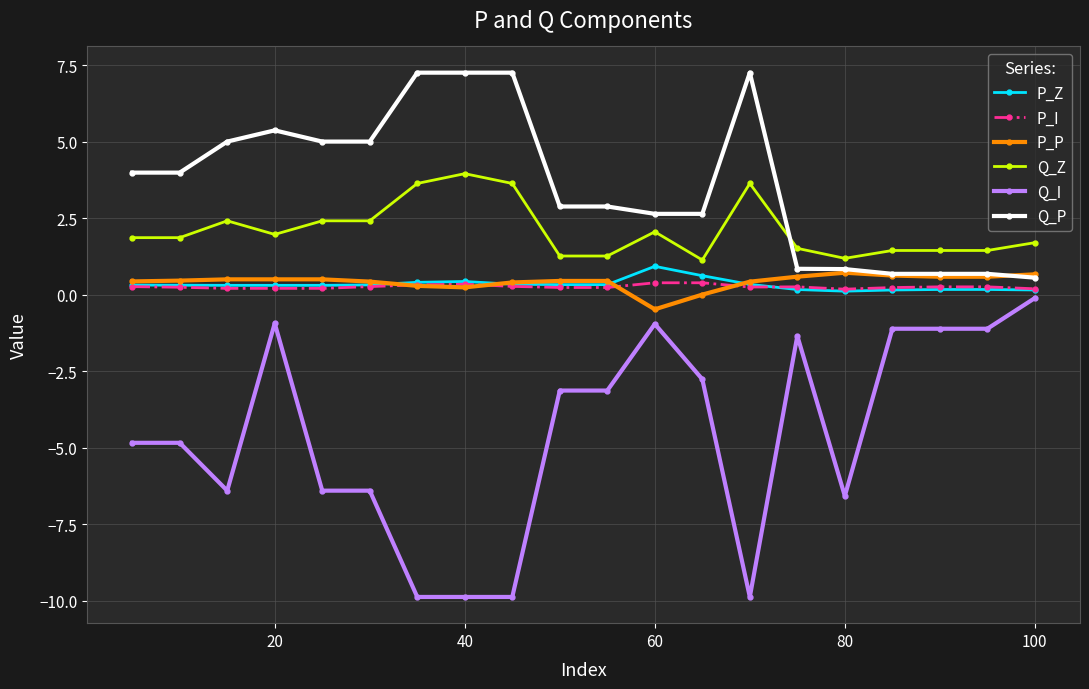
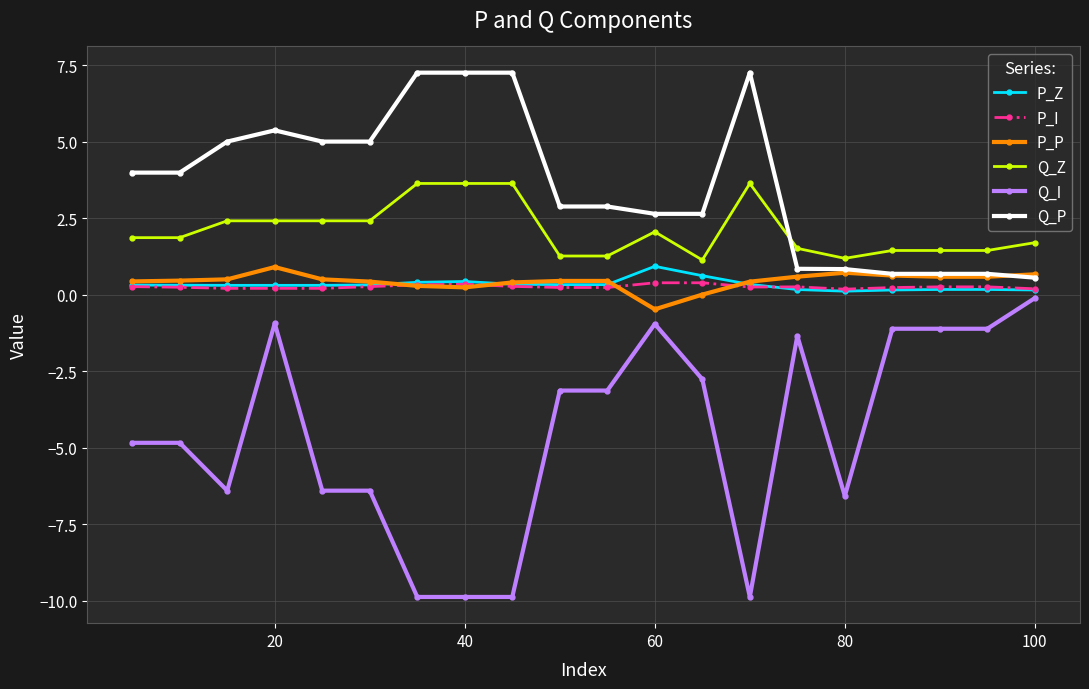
  {
    "P_Z": {
      "20": 0.3,
      "40": 0.4,
      "60": 0.9
    },
    "P_I": {
      "20": 0.2,
      "40": 0.3,
      "60": 0.4
    },
    "P_P": {
-     "20": 0.5,
+     "20": 0.9,
      "40": 0.2,
      "60": -0.5,
      "80": 0.7,
      "100": 0.7
    },
    "Q_Z": {
-     "20": 2.0,
-     "40": 4.0,
+     "20": 2.4,
+     "40": 3.6,
      "60": 2.1,
      "80": 1.2,
      "100": 1.7
    },
    "Q_I": {
      "20": -0.9,
      "40": -9.9,
      "60": -1.0,
      "80": -6.6,
      "100": -0.1
    },
    "Q_P": {
      "20": 5.4,
      "40": 7.3,
      "60": 2.6,
      "80": 0.8,
      "100": 0.6
    }
  }
